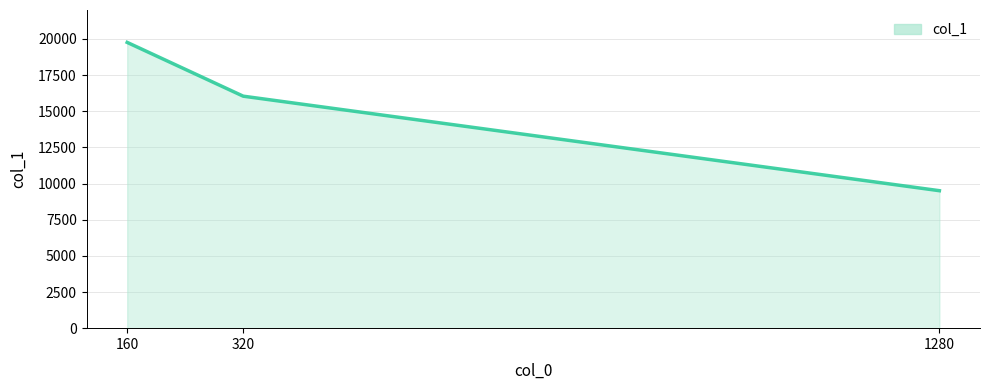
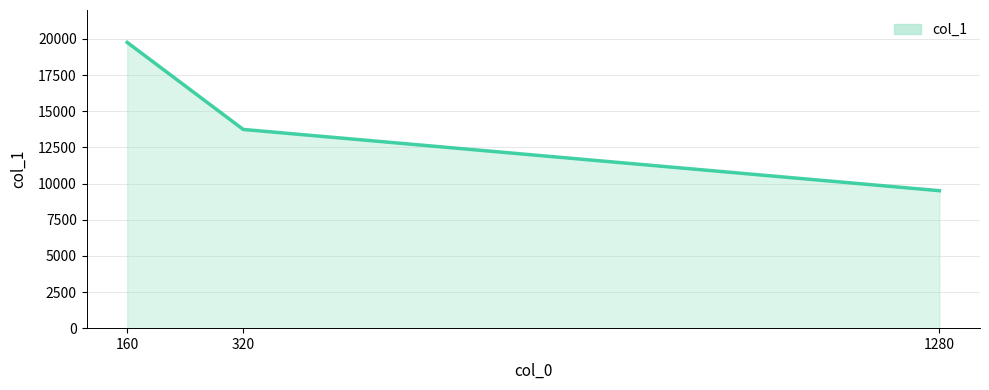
  {
    "160": 19800,
-   "320": 16000,
+   "320": 13700,
    "1280": 9500
  }
